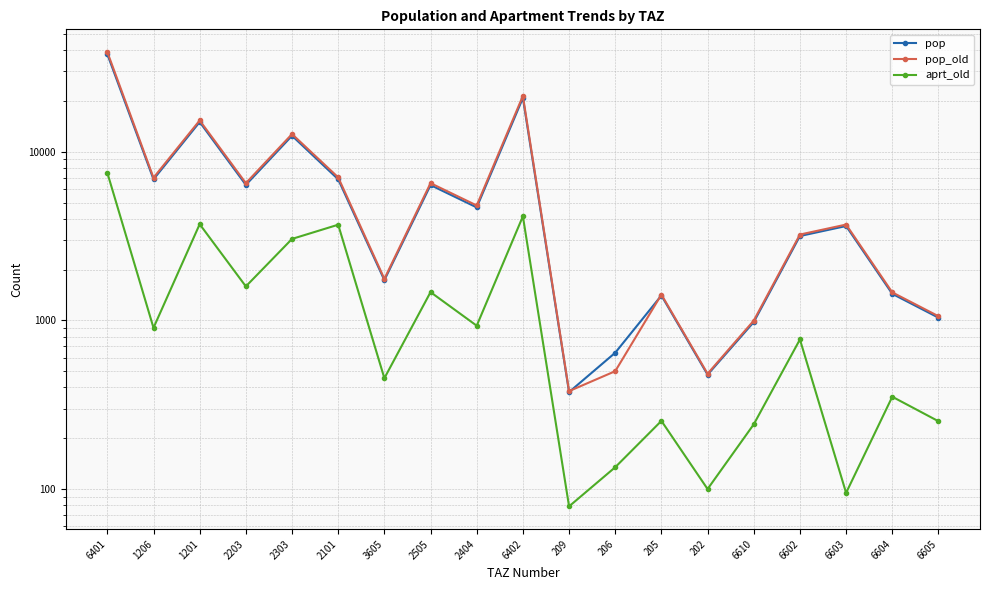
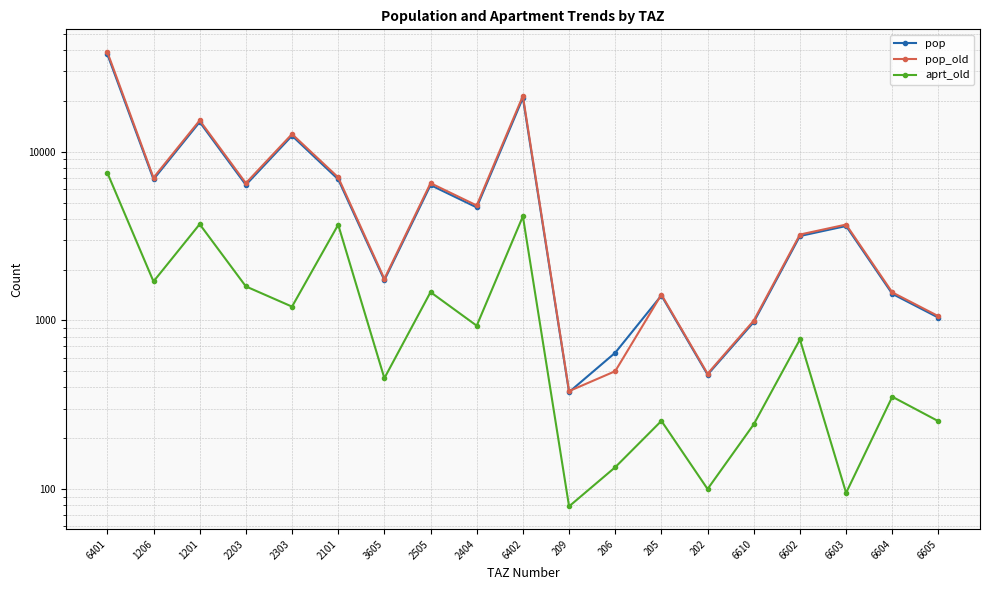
  {
    "pop": {
      "206": 640
    },
    "pop_old": {
      "206": 500
    },
    "aprt_old": {
      "6401": 8000,
-     "1206": 900,
+     "1206": 1700,
      "1201": 3700,
      "2203": 1600,
-     "2303": 3000,
+     "2303": 1200,
      "2101": 3700,
      "3605": 450,
      "2505": 1500,
      "2404": 900,
      "6402": 4100,
      "209": 80,
      "206": 130,
      "205": 250,
      "202": 100,
      "6610": 240,
      "6602": 800,
      "6603": 90,
      "6604": 350,
      "6605": 250
    }
  }
